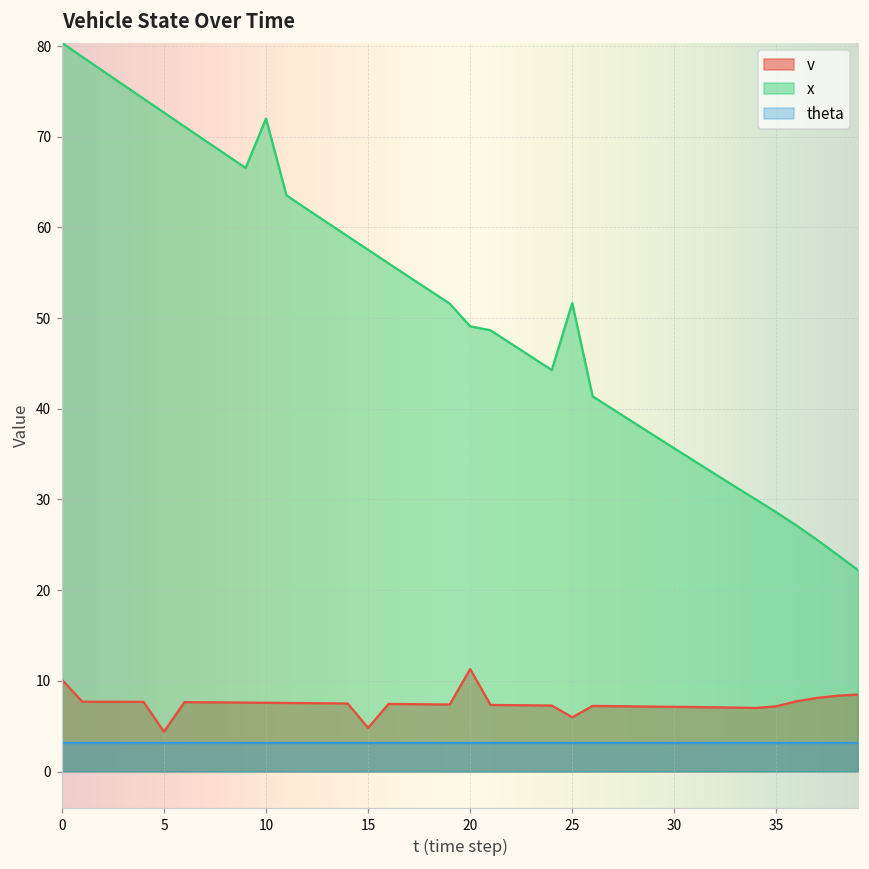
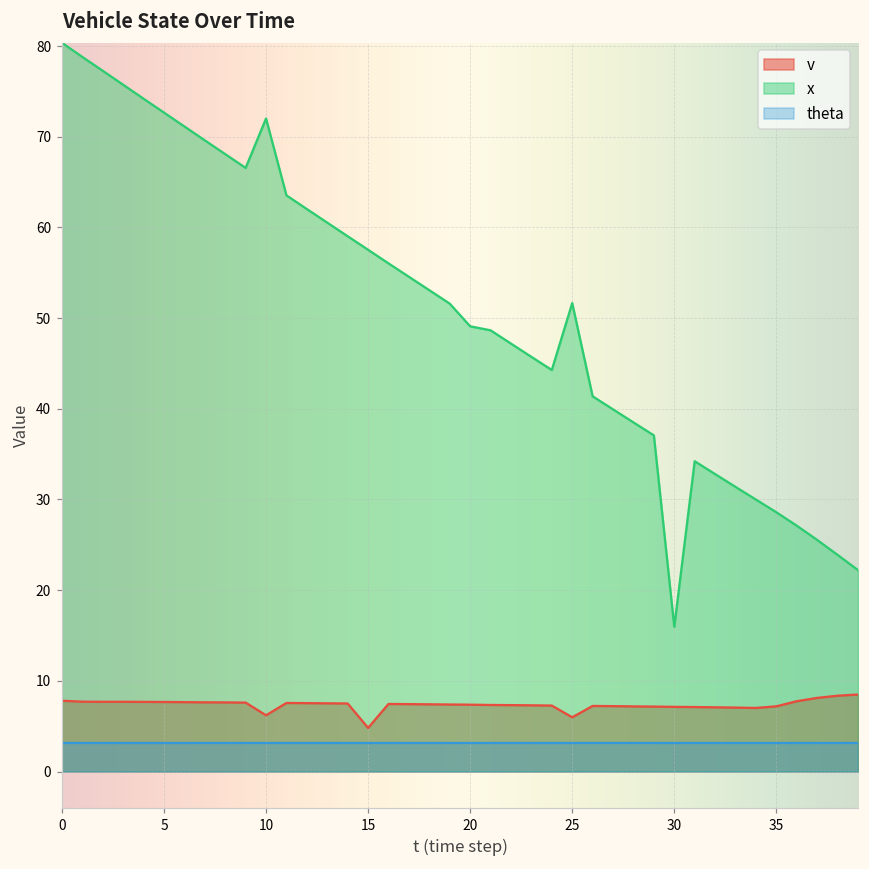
  {
    "v": {
-     "0": 10,
-     "5": 4,
-     "10": 8,
+     "0": 8,
+     "5": 8,
+     "10": 6,
      "15": 5,
-     "20": 11,
+     "20": 7,
      "25": 6,
      "30": 7,
      "35": 7
    },
    "x": {
      "0": 80,
      "5": 73,
      "10": 72,
      "15": 58,
      "20": 49,
      "25": 52,
-     "30": 36,
+     "30": 16,
      "35": 29
    },
    "theta": {
      "0": 3,
      "5": 3,
      "10": 3,
      "15": 3,
      "20": 3,
      "25": 3,
      "30": 3,
      "35": 3
    }
  }
